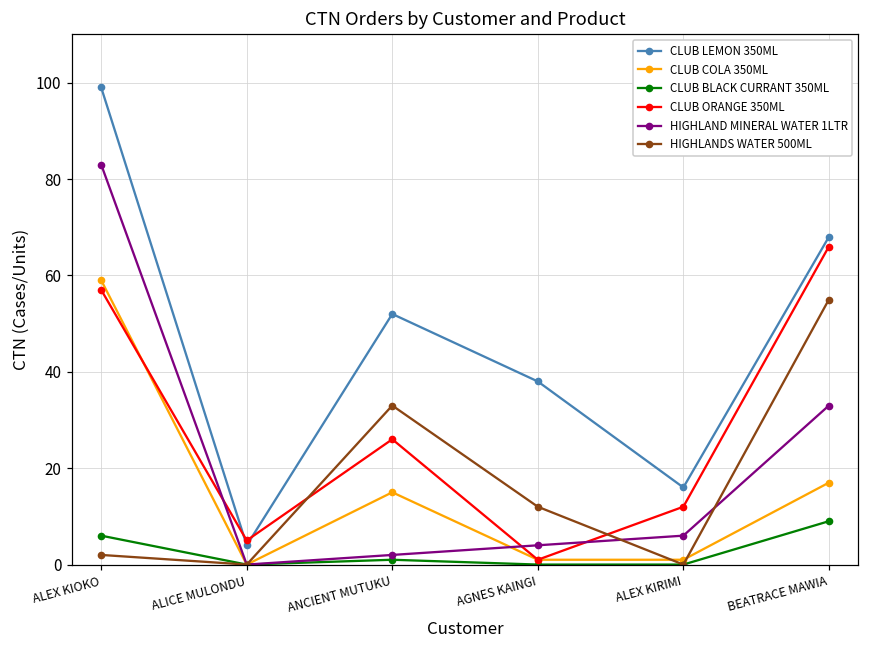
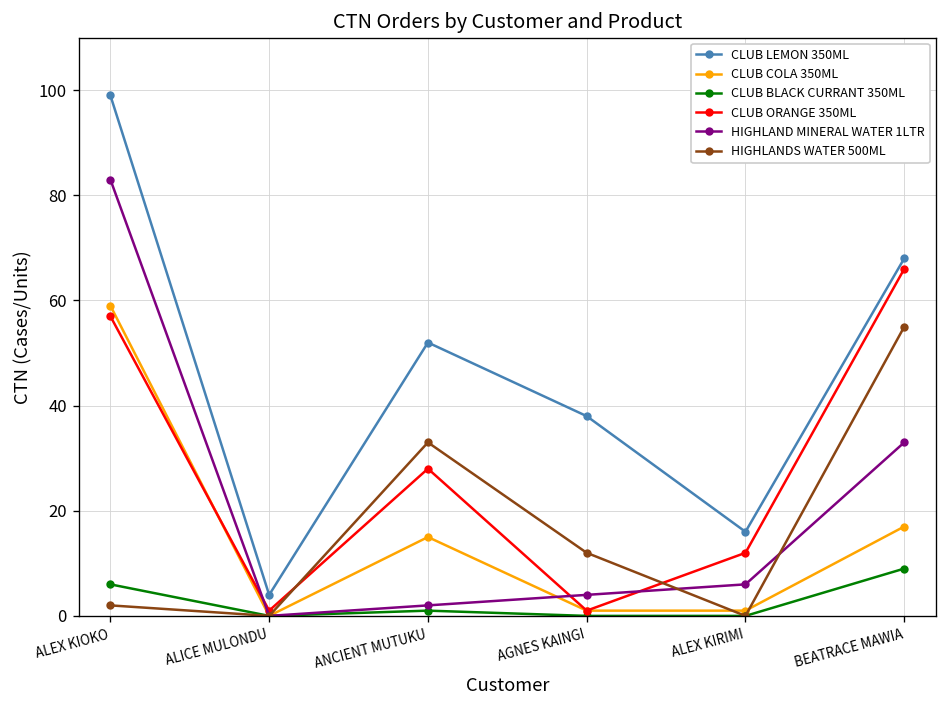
  {
    "CLUB LEMON 350ML": {
      "ALEX KIOKO": 99,
      "ALICE MULONDU": 4,
      "ANCIENT MUTUKU": 52,
      "AGNES KAINGI": 38,
      "ALEX KIRIMI": 16,
      "BEATRACE MAWIA": 68
    },
    "CLUB COLA 350ML": {
      "ALEX KIOKO": 59,
      "ANCIENT MUTUKU": 15,
      "ALEX KIRIMI": 1,
      "BEATRACE MAWIA": 17
    },
    "CLUB BLACK CURRANT 350ML": {
      "ALEX KIOKO": 6,
      "ANCIENT MUTUKU": 1,
      "AGNES KAINGI": 0,
      "BEATRACE MAWIA": 9
    },
    "CLUB ORANGE 350ML": {
      "ALEX KIOKO": 57,
-     "ALICE MULONDU": 5,
-     "ANCIENT MUTUKU": 26,
+     "ALICE MULONDU": 1,
+     "ANCIENT MUTUKU": 28,
      "ALEX KIRIMI": 12,
      "BEATRACE MAWIA": 66
    },
    "HIGHLAND MINERAL WATER 1LTR": {
      "ALEX KIOKO": 83,
      "ANCIENT MUTUKU": 2,
      "AGNES KAINGI": 4,
      "ALEX KIRIMI": 6,
      "BEATRACE MAWIA": 33
    },
    "HIGHLANDS WATER 500ML": {
      "ALEX KIOKO": 2,
      "ANCIENT MUTUKU": 33,
      "AGNES KAINGI": 12,
      "BEATRACE MAWIA": 55
    }
  }
